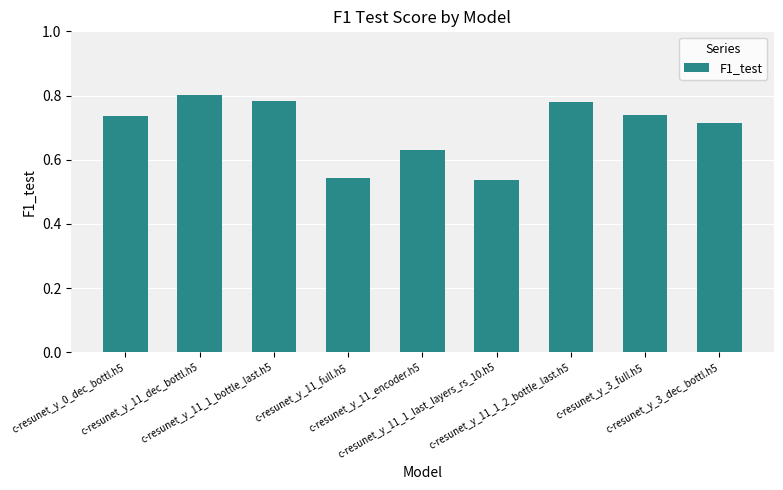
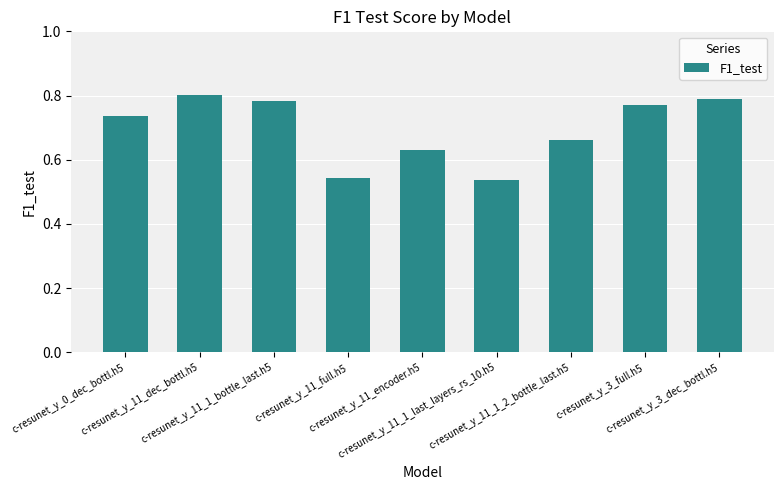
  {
    "c-resunet_y_0_dec_bottl.h5": 0.73,
    "c-resunet_y_11_dec_bottl.h5": 0.80,
    "c-resunet_y_11_1_bottle_last.h5": 0.78,
    "c-resunet_y_11_full.h5": 0.54,
    "c-resunet_y_11_encoder.h5": 0.63,
    "c-resunet_y_11_1_last_layers_rs_10.h5": 0.54,
-   "c-resunet_y_11_1_2_bottle_last.h5": 0.78,
-   "c-resunet_y_3_full.h5": 0.74,
-   "c-resunet_y_3_dec_bottl.h5": 0.72
+   "c-resunet_y_11_1_2_bottle_last.h5": 0.66,
+   "c-resunet_y_3_full.h5": 0.77,
+   "c-resunet_y_3_dec_bottl.h5": 0.79
  }
